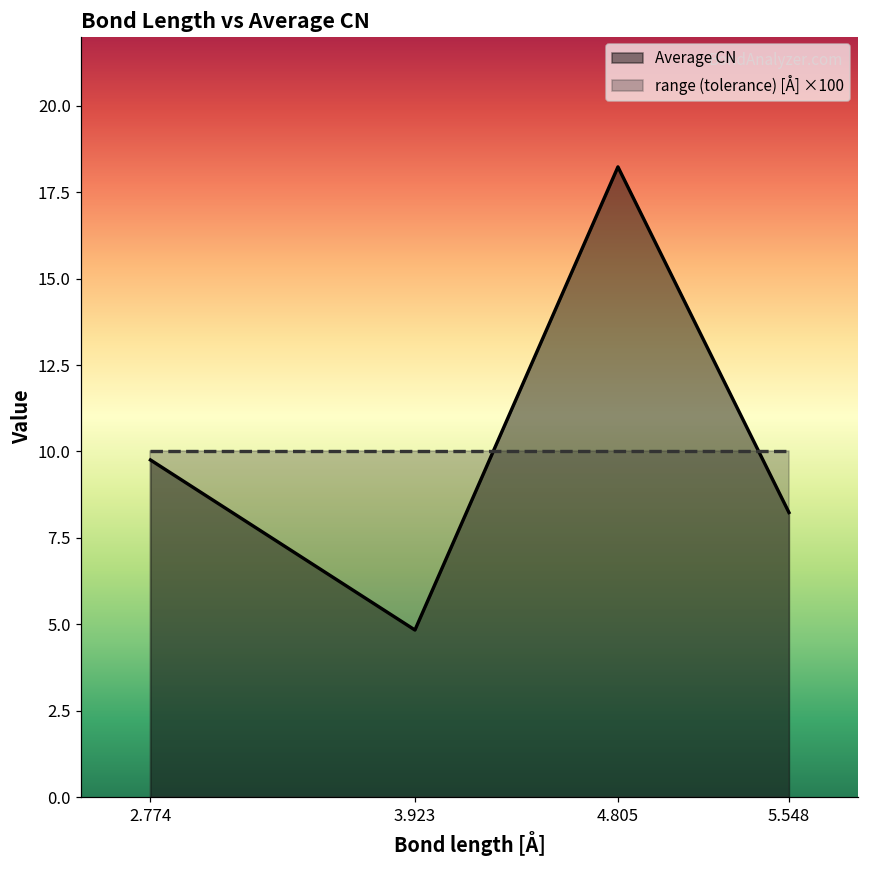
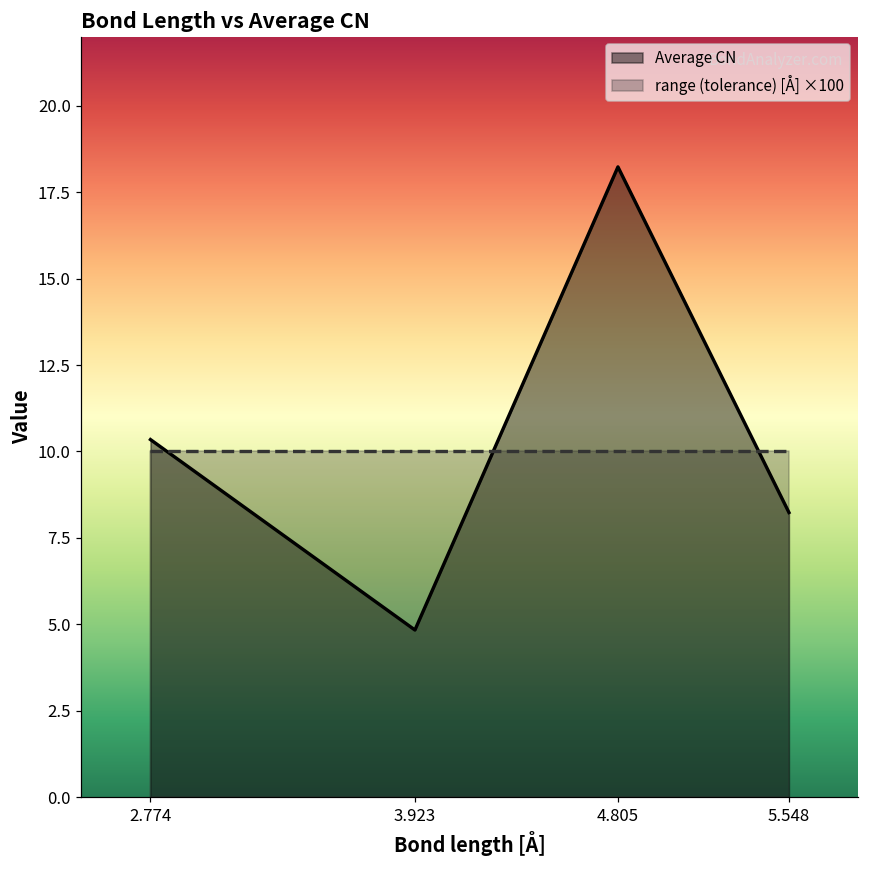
  {
    "Average CN": {
-     "2.774": 9.8,
+     "2.774": 10.3,
      "3.923": 4.8,
      "4.805": 18.2,
      "5.548": 8.2
    },
    "range (tolerance) [Å] ×100": {
      "2.774": 10.0,
      "3.923": 10.0,
      "4.805": 10.0,
      "5.548": 10.0
    }
  }
